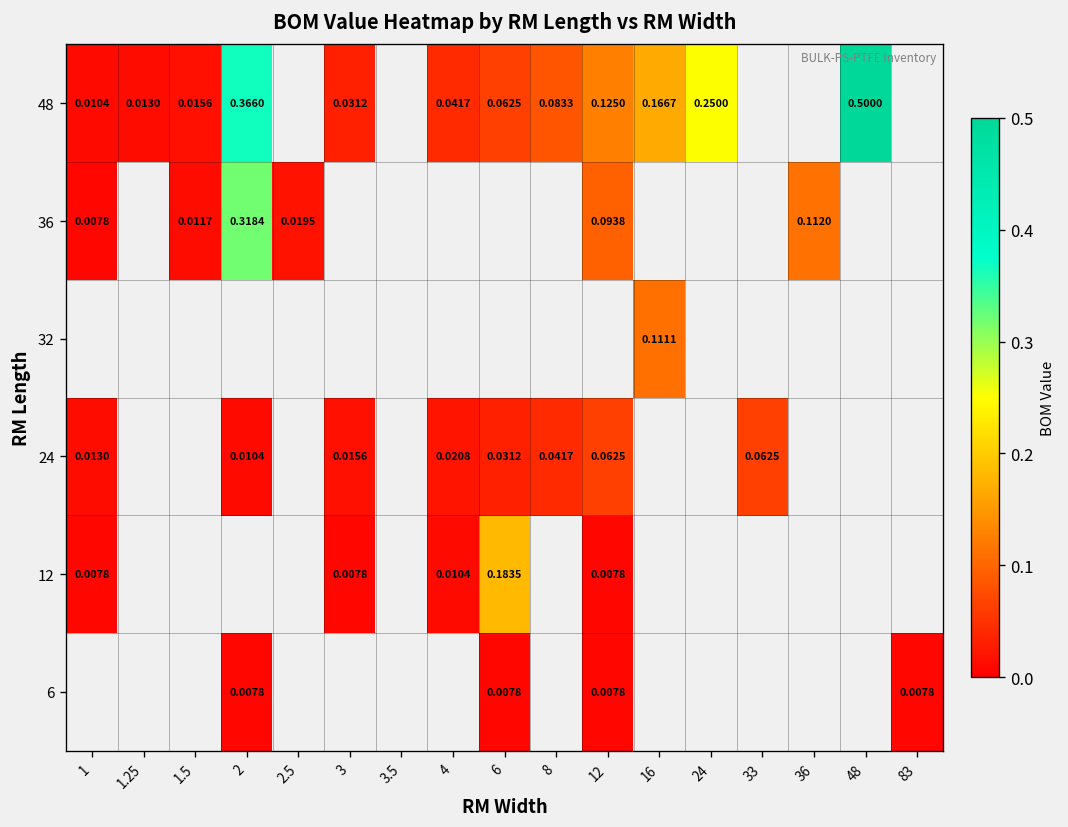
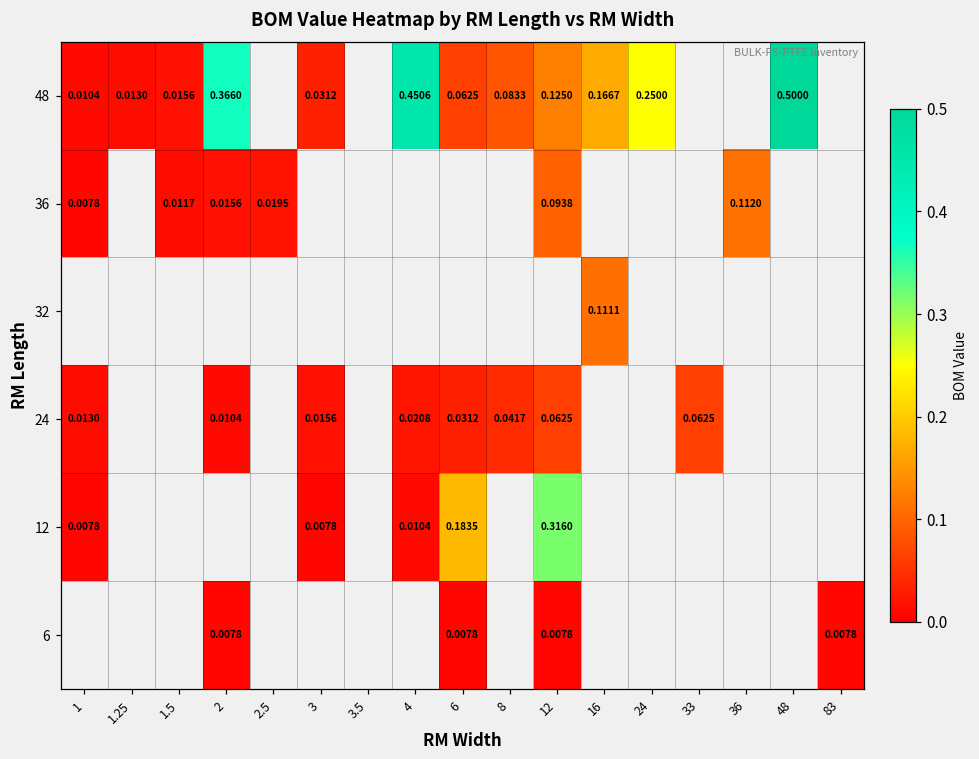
  {
    "48": {
      "1": 0.0104,
      "1.25": 0.0130,
      "1.5": 0.0156,
      "2": 0.3660,
      "3": 0.0312,
-     "4": 0.0417,
+     "4": 0.4506,
      "6": 0.0625,
      "8": 0.0833,
      "12": 0.1250,
      "16": 0.1667,
      "24": 0.2500
    },
    "36": {
      "1": 0.0078,
      "1.5": 0.0117,
-     "2": 0.3184,
+     "2": 0.0156,
      "2.5": 0.0195,
      "12": 0.0938,
      "36": 0.1120
    },
    "32": {
      "16": 0.1111
    },
    "24": {
      "1": 0.0130,
      "2": 0.0104,
      "3": 0.0156,
      "4": 0.0208,
      "6": 0.0312,
      "8": 0.0417,
      "12": 0.0625,
      "33": 0.0625
    },
    "12": {
      "1": 0.0078,
      "3": 0.0078,
      "4": 0.0104,
      "6": 0.1835,
-     "12": 0.0078
+     "12": 0.3160
    },
    "6": {
      "2": 0.0078,
      "6": 0.0078,
      "12": 0.0078,
      "83": 0.0078
    }
  }
